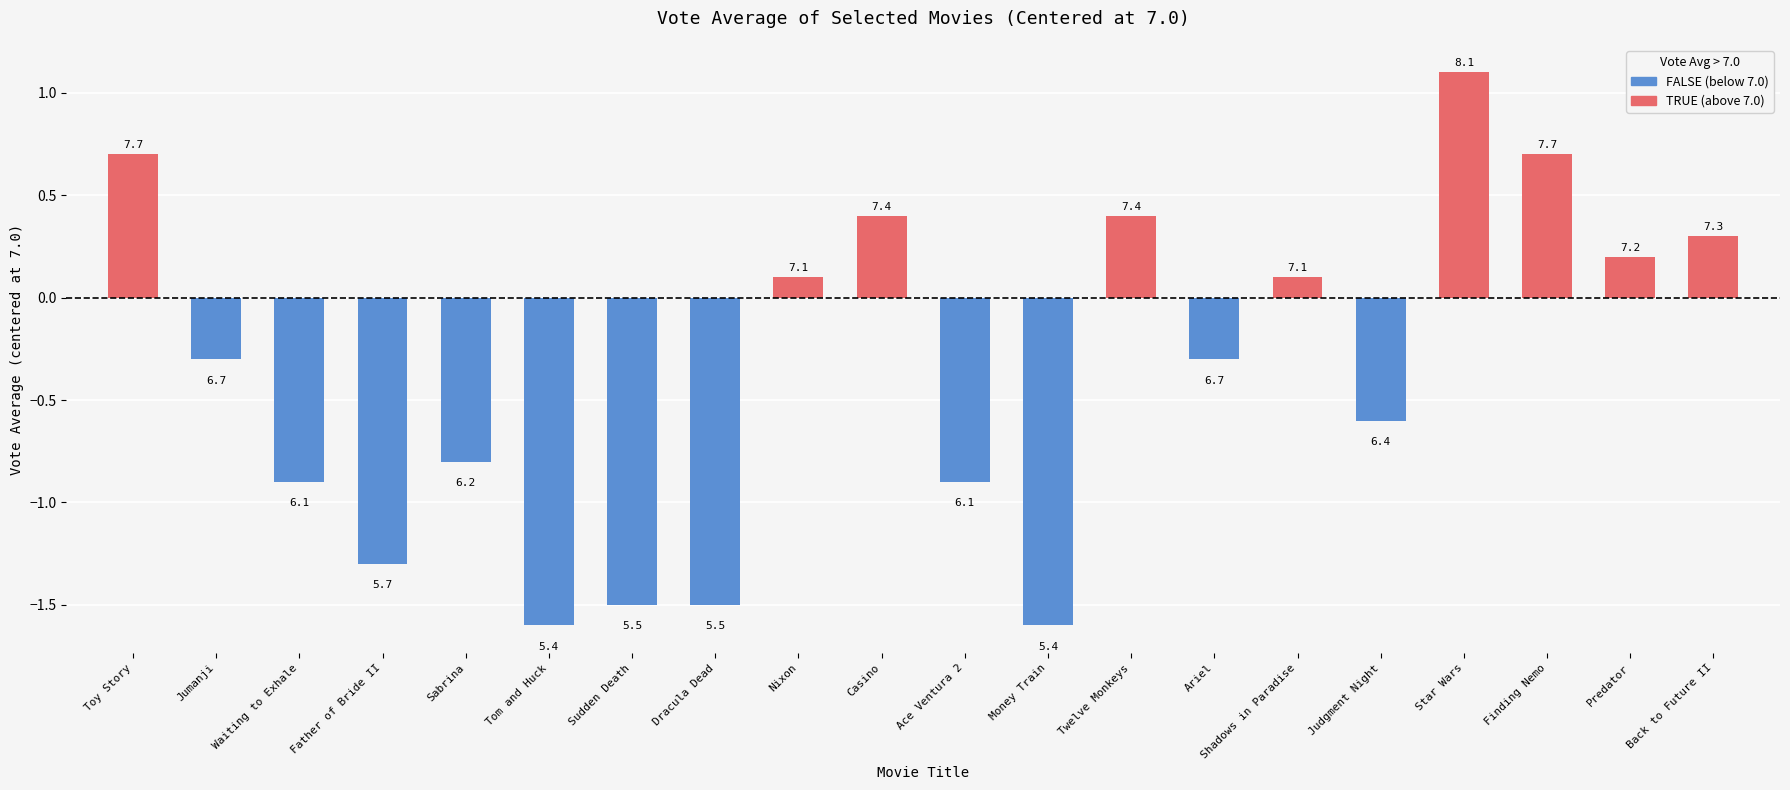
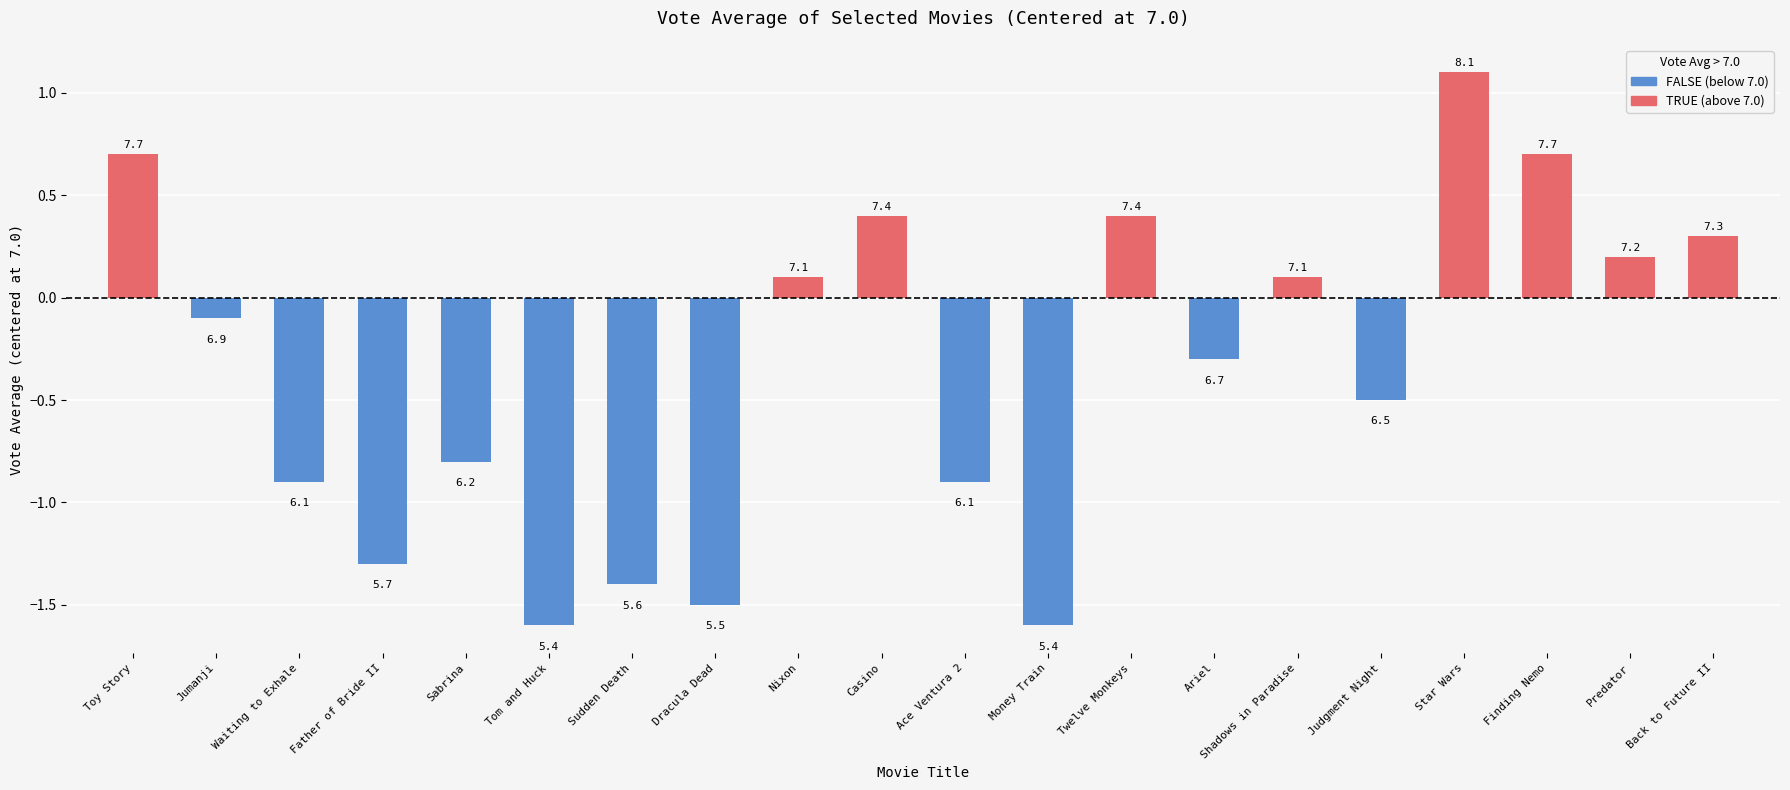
  {
-   "Jumanji": 6.7,
-   "Sudden Death": 5.5,
-   "Judgment Night": 6.4
+   "Jumanji": 6.9,
+   "Sudden Death": 5.6,
+   "Judgment Night": 6.5
  }
